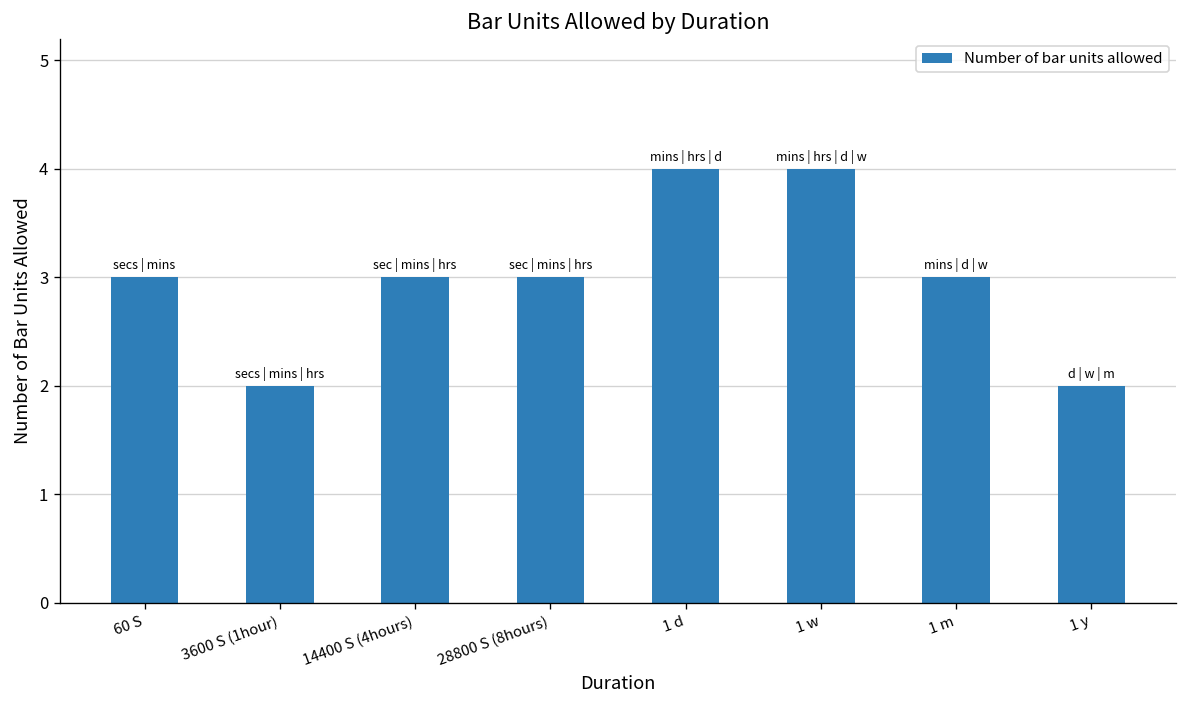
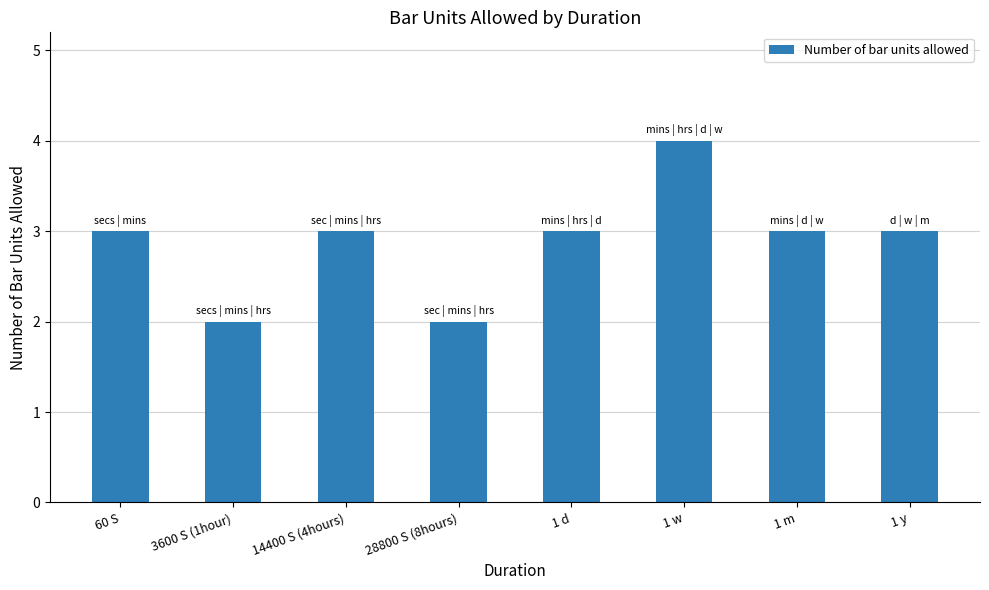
  {
    "60 S": 3,
    "3600 S (1hour)": 2,
    "14400 S (4hours)": 3,
-   "28800 S (8hours)": 3,
-   "1 d": 4,
+   "28800 S (8hours)": 2,
+   "1 d": 3,
    "1 w": 4,
    "1 m": 3,
-   "1 y": 2
+   "1 y": 3
  }
